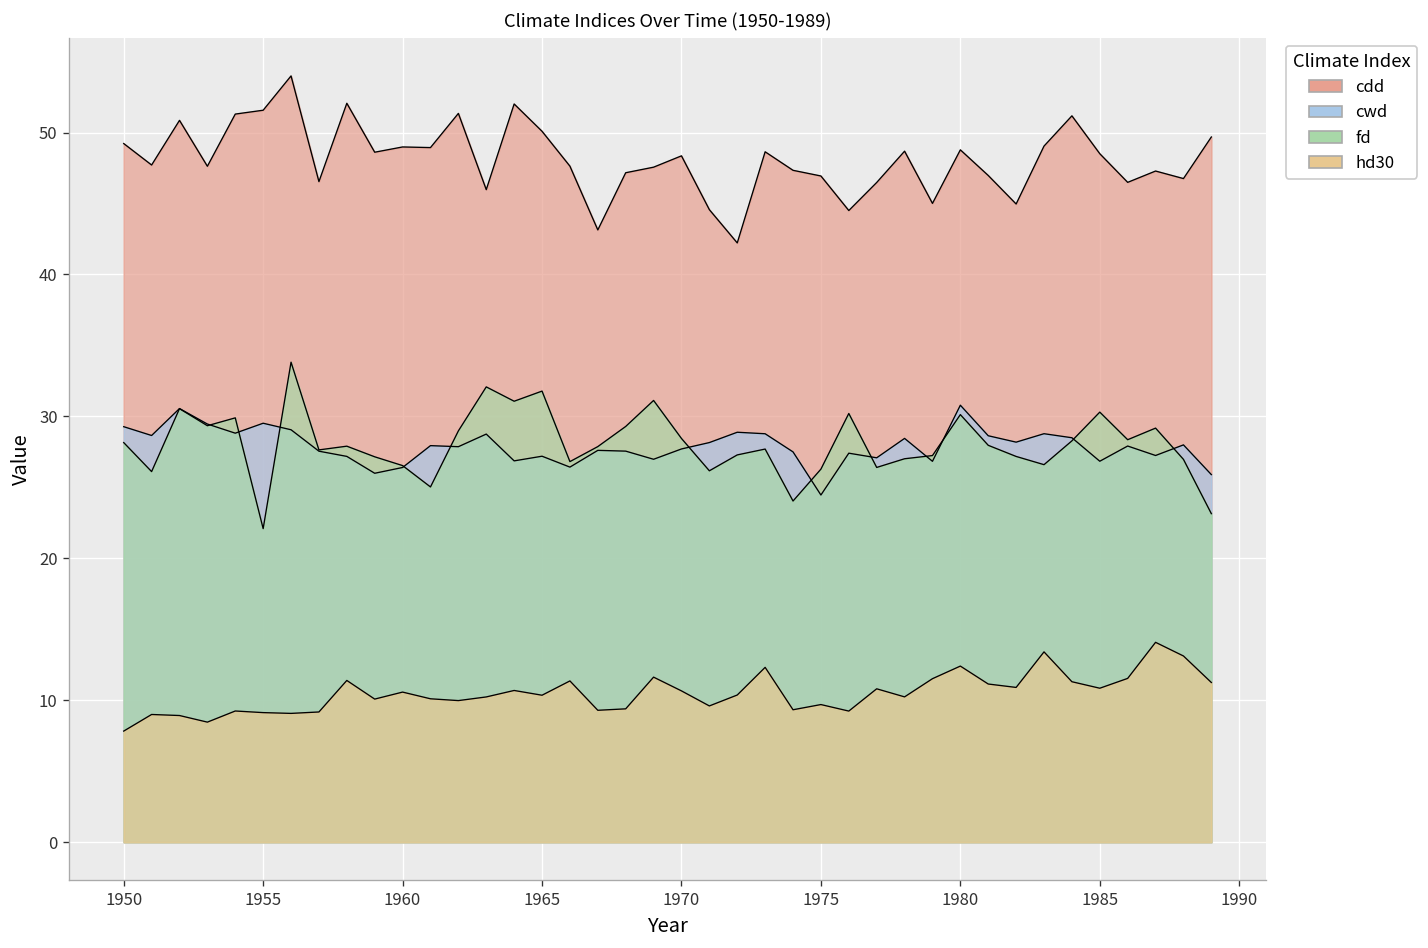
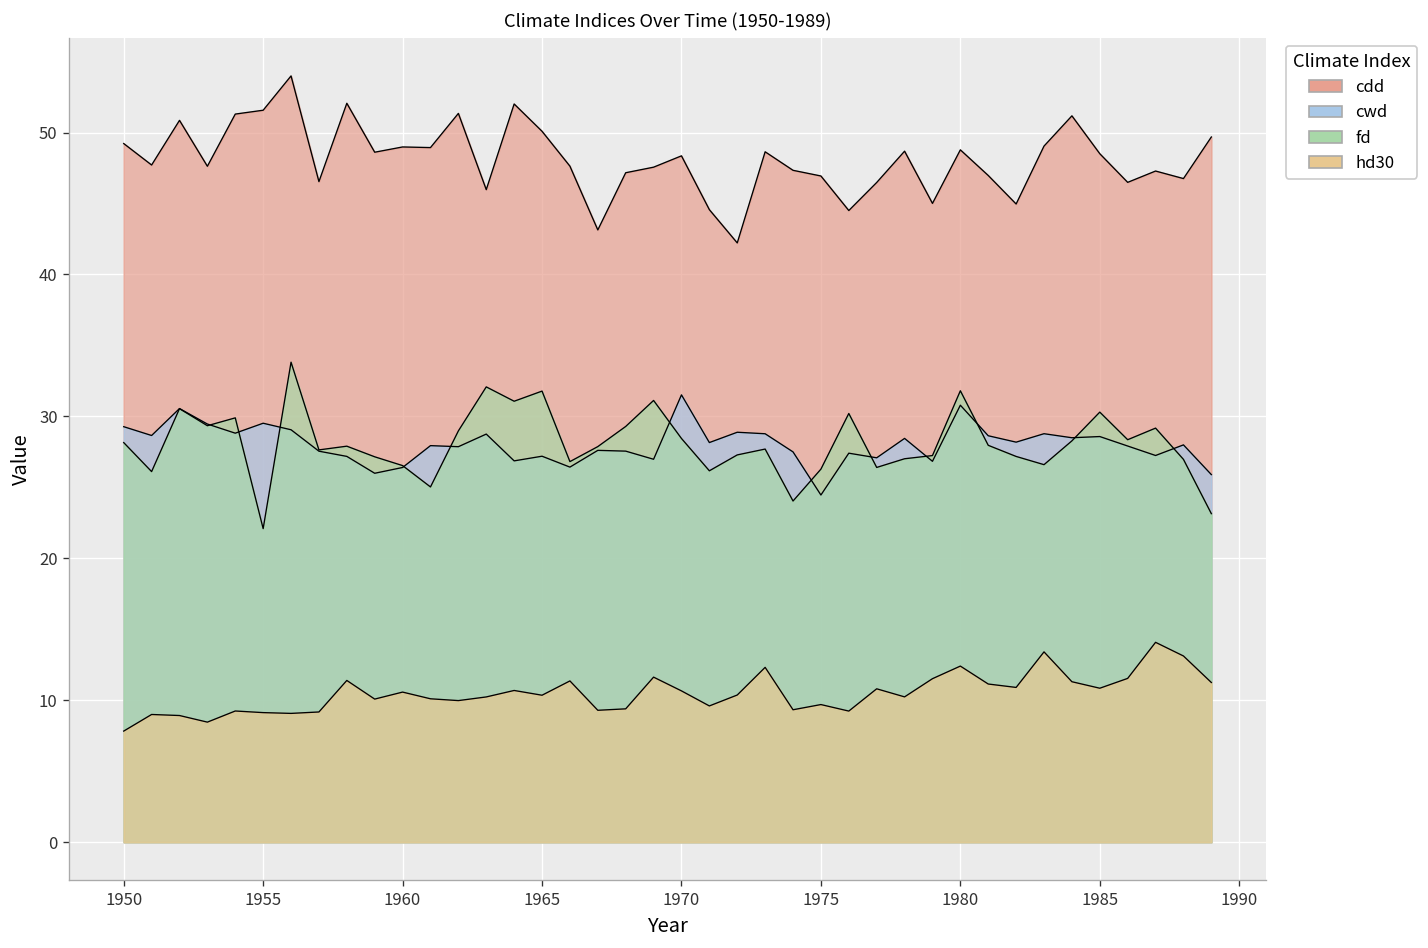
  {
    "cwd": {
      "1950": 29.3,
      "1955": 29.5,
      "1965": 27.2,
-     "1970": 27.7,
+     "1970": 31.5,
      "1975": 24.5,
      "1980": 30.8,
-     "1985": 26.8
+     "1985": 28.6
    },
    "fd": {
      "1950": 28.2,
      "1955": 22.1,
      "1965": 31.8,
      "1970": 28.4,
      "1975": 26.3,
-     "1980": 30.1,
+     "1980": 31.8,
      "1985": 30.3
    }
  }
